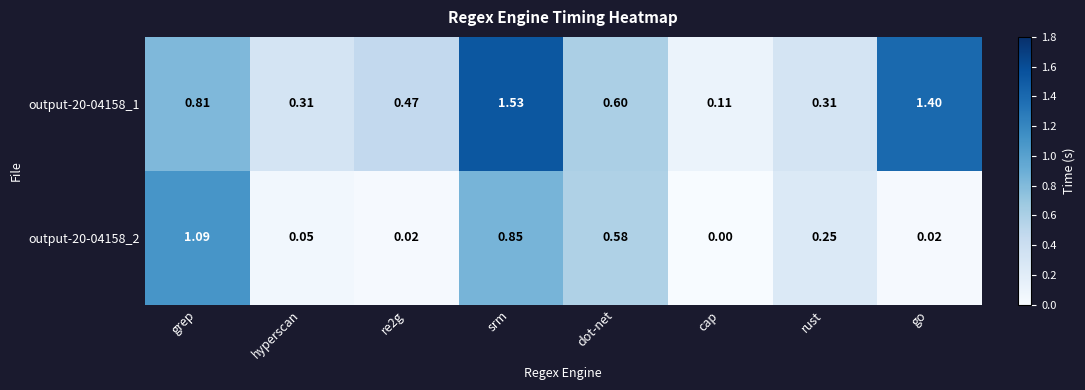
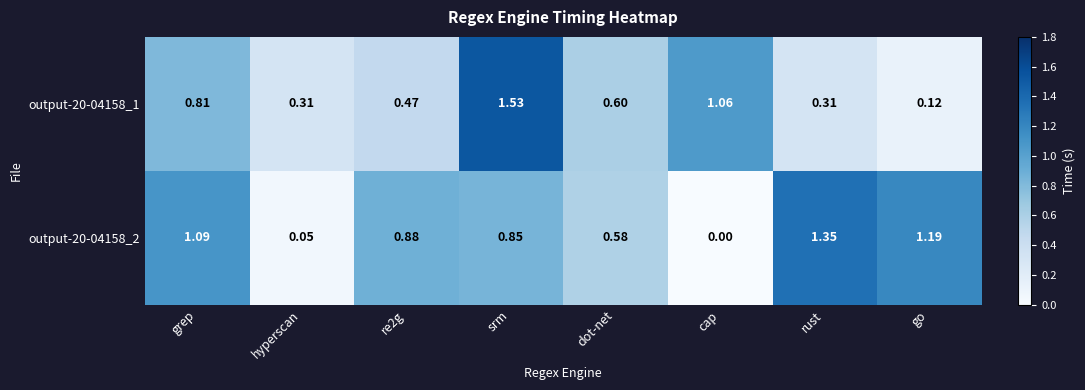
  {
    "output-20-04158_1": {
      "grep": 0.81,
      "hyperscan": 0.31,
      "re2g": 0.47,
      "srm": 1.53,
      "dot-net": 0.60,
-     "cap": 0.11,
+     "cap": 1.06,
      "rust": 0.31,
-     "go": 1.40
+     "go": 0.12
    },
    "output-20-04158_2": {
      "grep": 1.09,
      "hyperscan": 0.05,
-     "re2g": 0.02,
+     "re2g": 0.88,
      "srm": 0.85,
      "dot-net": 0.58,
      "cap": 0.00,
-     "rust": 0.25,
-     "go": 0.02
+     "rust": 1.35,
+     "go": 1.19
    }
  }
